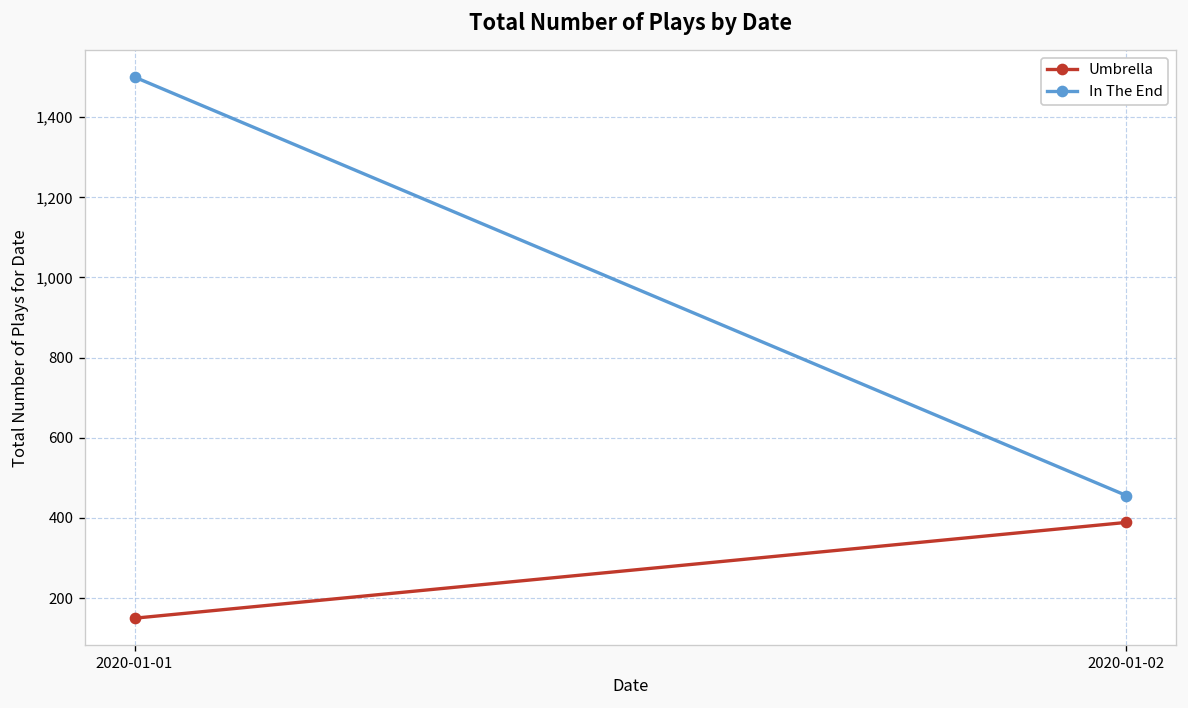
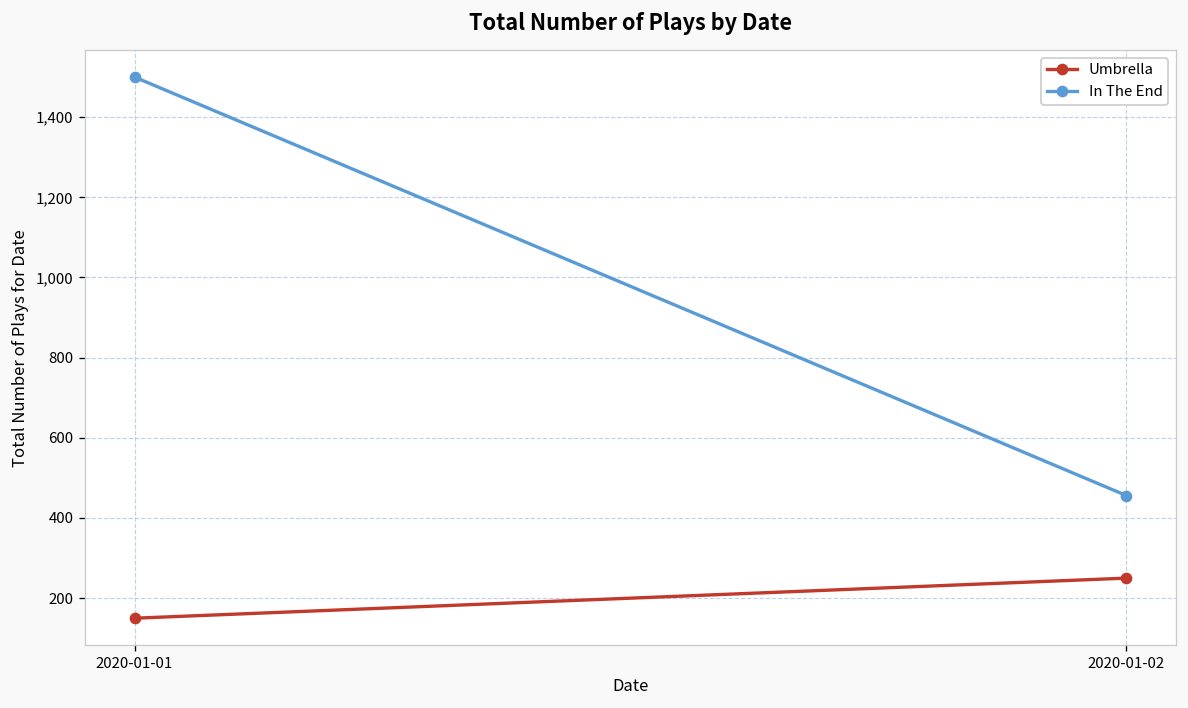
  {
    "Umbrella": {
      "2020-01-01": "150",
-     "2020-01-02": "390"
+     "2020-01-02": "250"
    },
    "In The End": {
      "2020-01-01": "1,500",
      "2020-01-02": "460"
    }
  }
